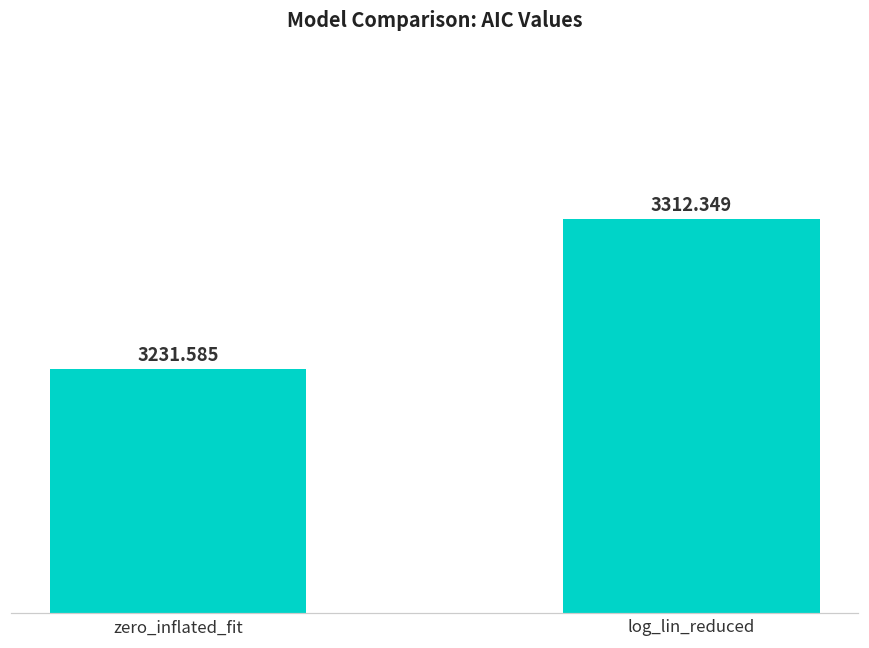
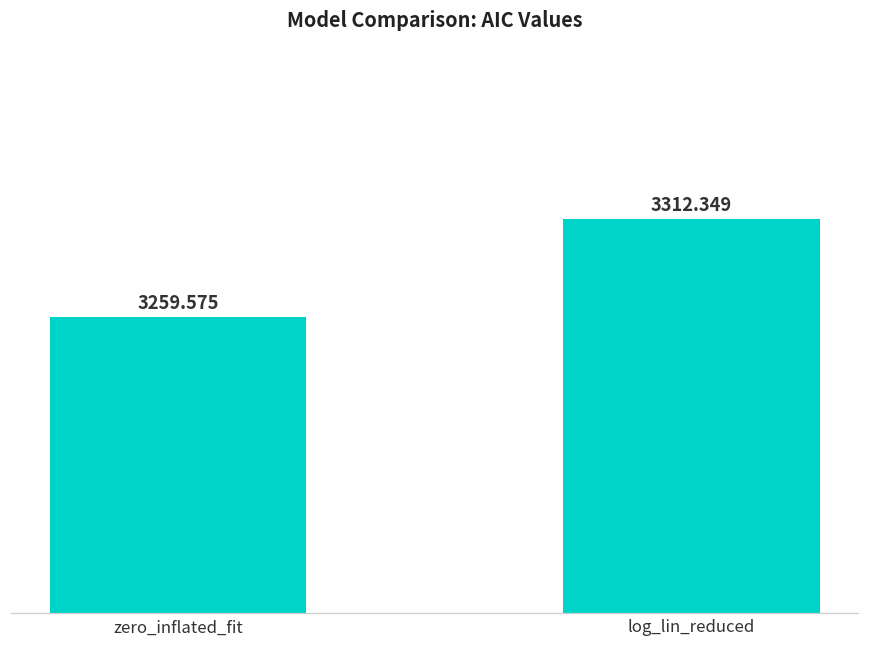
  {
-   "zero_inflated_fit": 3231.585,
+   "zero_inflated_fit": 3259.575,
    "log_lin_reduced": 3312.349
  }
